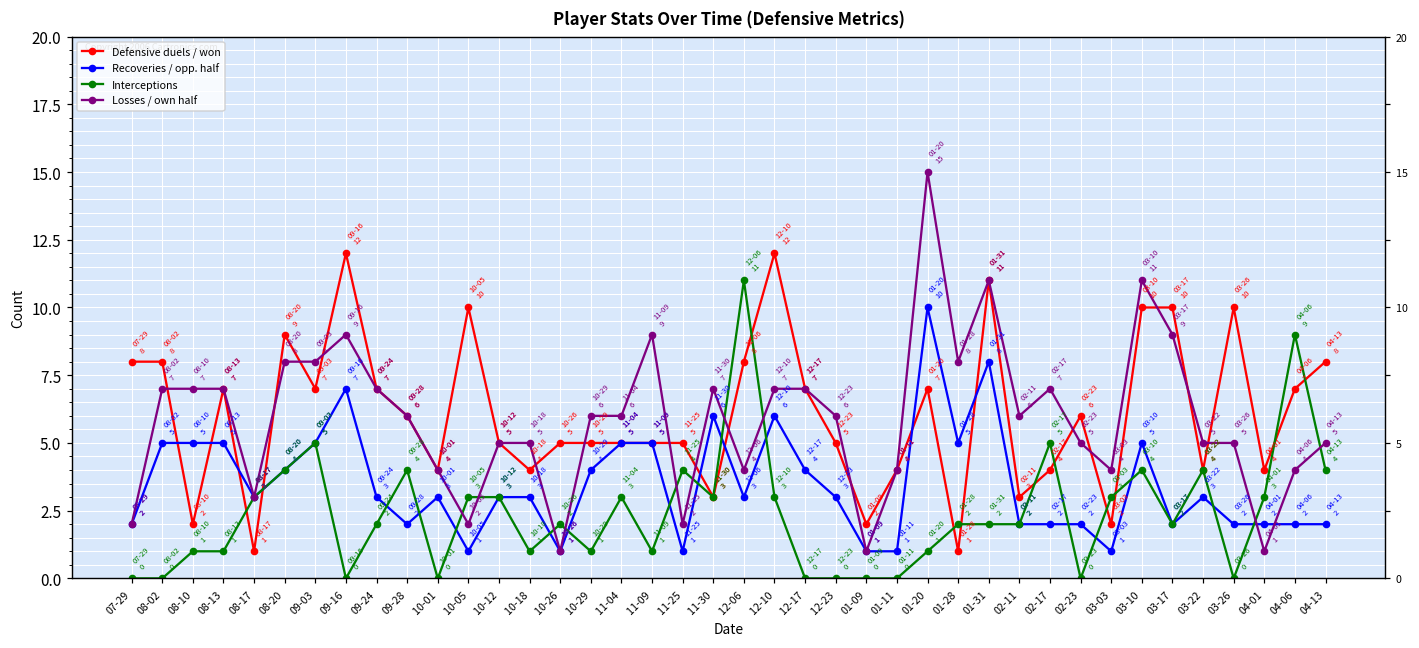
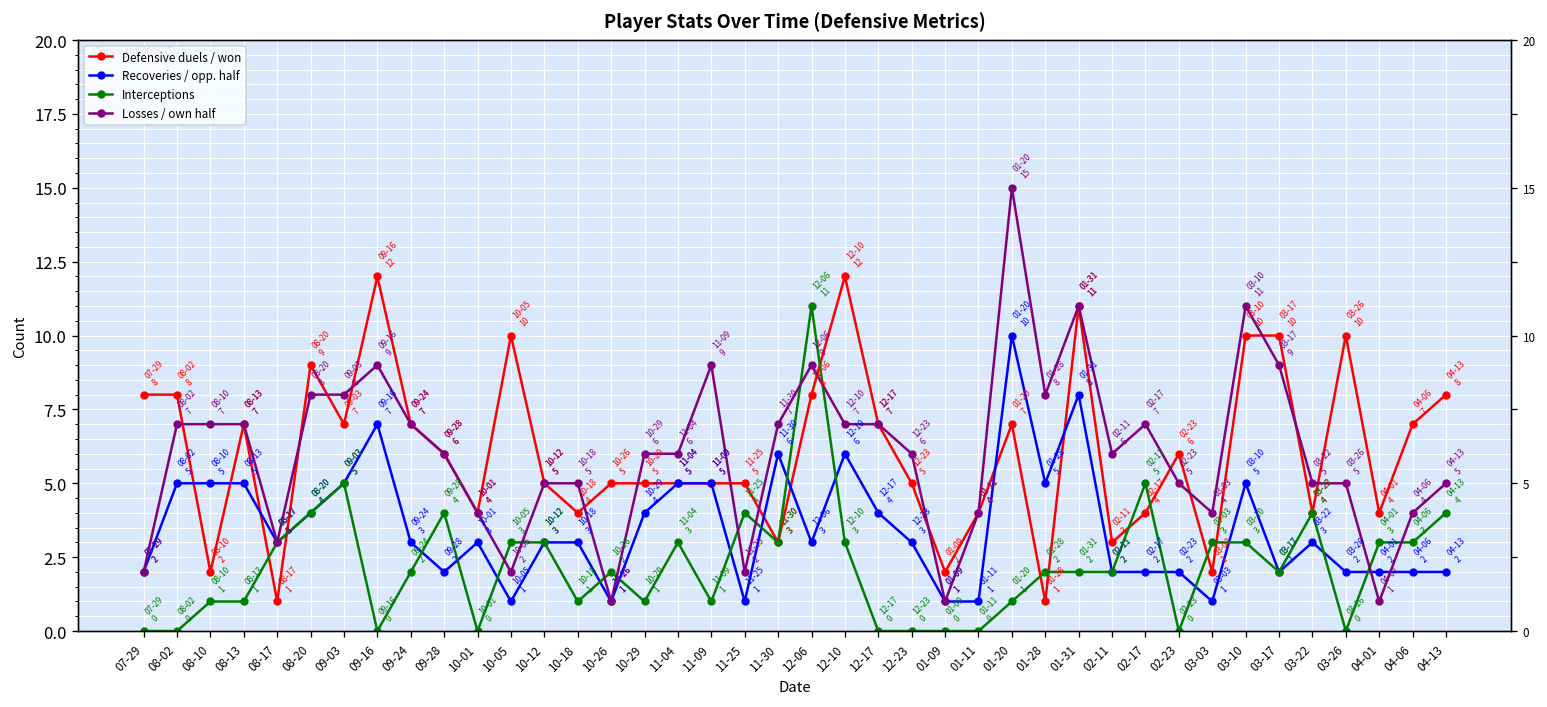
  {
    "Defensive duels / won": {
      "07-29": "8",
      "08-02": "08",
      "08-10": "2",
      "08-17": "1",
      "08-20": "9",
      "09-16": "12",
      "10-05": "10",
      "10-26": "5",
      "11-25": "5",
      "12-10": "12",
      "01-09": "2",
      "01-20": "7",
      "02-11": "3",
      "02-23": "6",
      "03-03": "02",
      "03-17": "10",
      "03-26": "10",
      "04-01": "04",
      "04-06": "7",
      "04-13": "8"
    },
    "Recoveries / opp. half": {
      "08-02": "5",
      "08-10": "5",
      "08-13": "5",
      "09-16": "7",
      "09-24": "3",
      "09-28": "2",
      "12-06": "3",
      "12-17": "4",
      "12-23": "3",
      "01-11": "01",
      "01-20": "10",
      "01-28": "5",
      "01-31": "8",
      "02-17": "02",
      "02-23": "02",
      "03-10": "5",
      "03-26": "2",
      "04-13": "2"
    },
    "Interceptions": {
      "07-29": "0",
      "08-02": "0",
      "08-13": "1",
      "09-16": "0",
      "09-28": "4",
      "10-01": "0",
      "10-05": "3",
      "10-18": "1",
      "10-26": "2",
      "10-29": "1",
      "11-04": "3",
      "11-09": "1",
      "12-06": "11",
      "12-10": "3",
      "12-17": "0",
      "12-23": "0",
      "01-20": "01",
      "01-28": "2",
      "01-31": "2",
      "02-17": "5",
      "02-23": "0",
      "03-03": "03",
-     "03-10": "4",
+     "03-10": "3",
      "03-26": "0",
      "04-01": "03",
-     "04-06": "9",
+     "04-06": "3",
      "04-13": "04"
    },
    "Losses / own half": {
      "08-10": "7",
      "09-03": "8",
      "09-16": "09",
      "10-18": "5",
      "10-29": "6",
      "11-04": "6",
      "11-09": "9",
      "11-25": "2",
      "11-30": "7",
-     "12-06": "4",
+     "12-06": "9",
      "12-10": "7",
      "12-23": "6",
      "01-20": "15",
      "01-28": "8",
      "02-11": "6",
      "02-17": "7",
      "03-03": "4",
      "03-10": "11",
      "03-22": "5",
      "03-26": "5",
      "04-06": "04",
      "04-13": "5"
    }
  }
